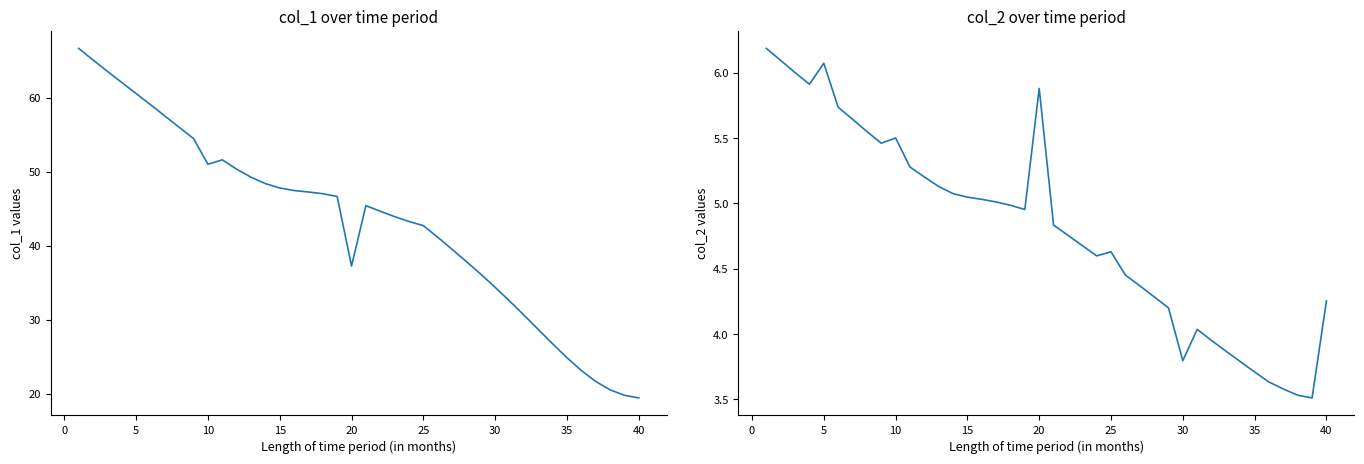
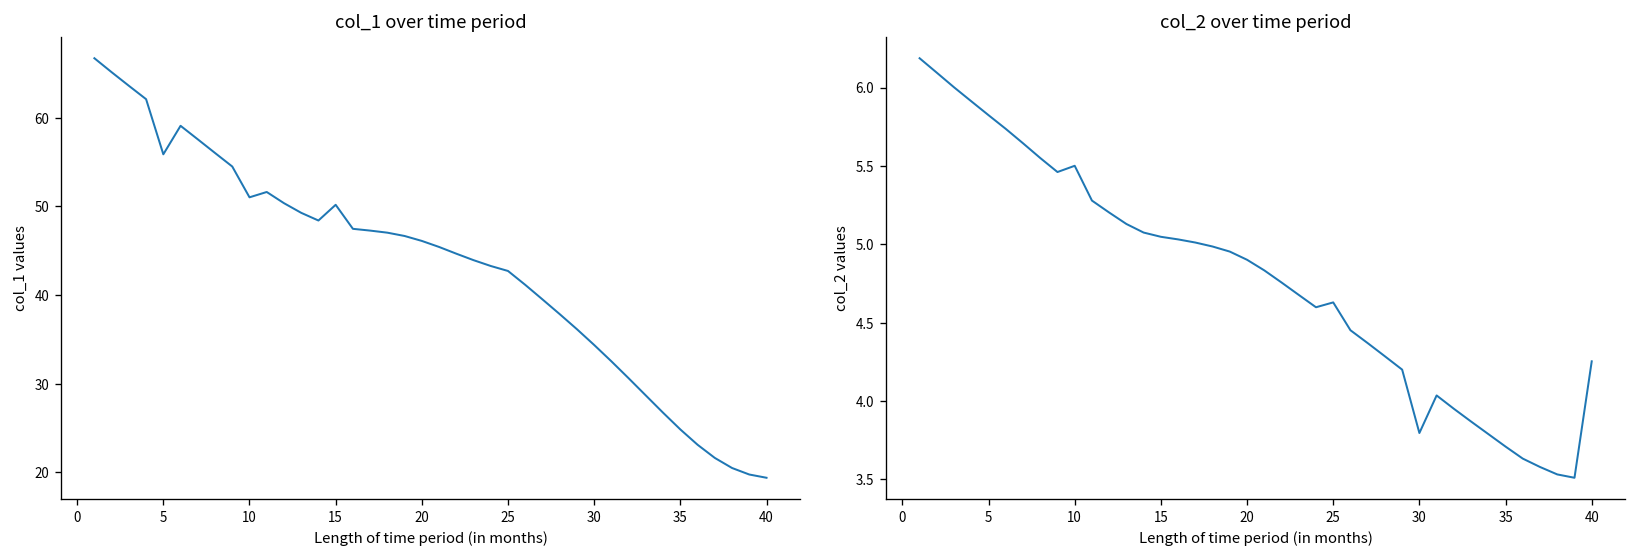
  {
    "col_1 over time period": {
-     "5": 61,
+     "5": 56,
      "10": 51,
-     "15": 48,
-     "20": 37,
+     "15": 50,
+     "20": 46,
      "25": 43,
      "30": 34,
      "35": 25,
      "40": 19
    },
    "col_2 over time period": {
-     "5": 6.07,
+     "5": 5.82,
      "10": 5.50,
      "15": 5.05,
-     "20": 5.88,
+     "20": 4.90,
      "25": 4.63,
      "30": 3.80,
      "35": 3.71,
      "40": 4.25
    }
  }
